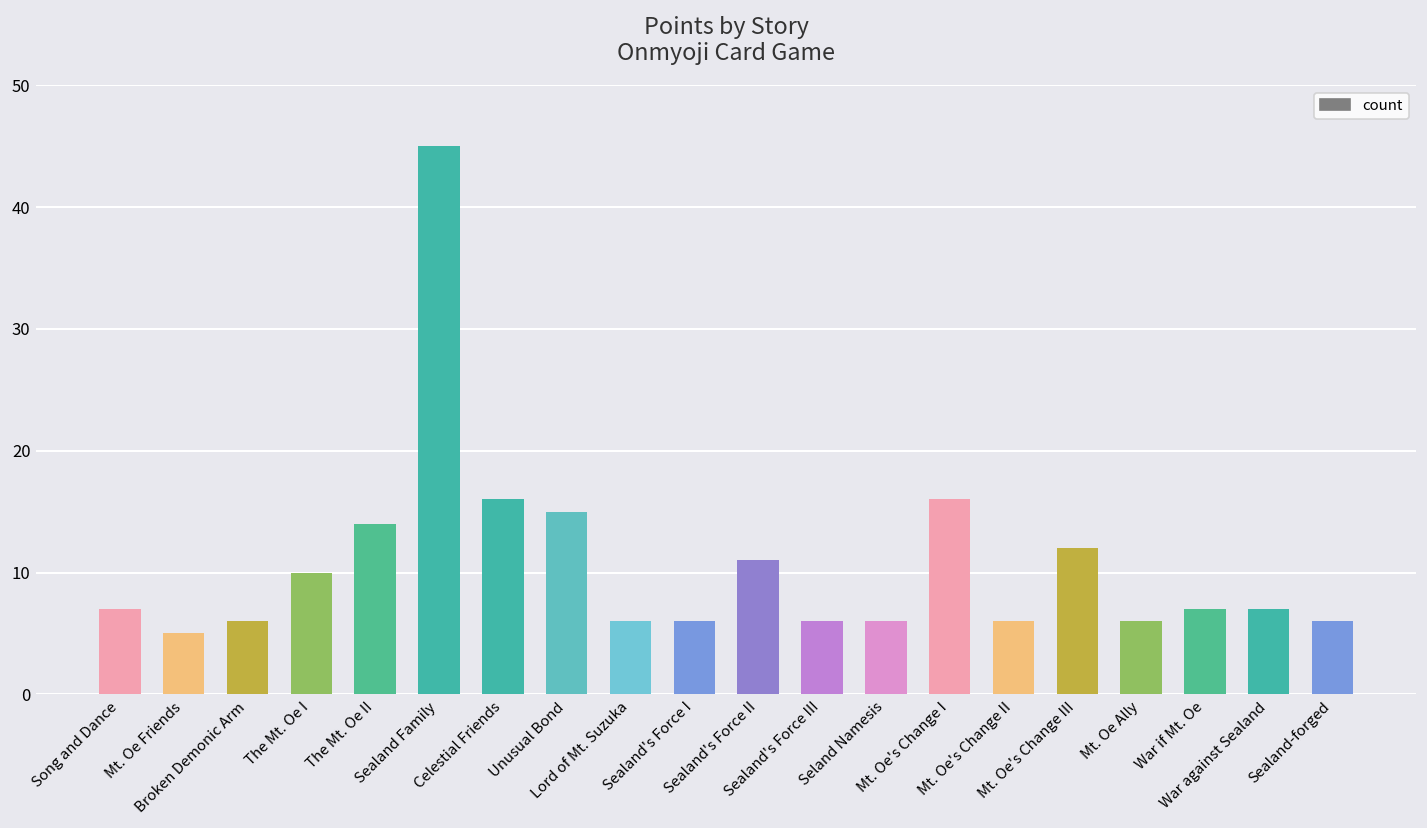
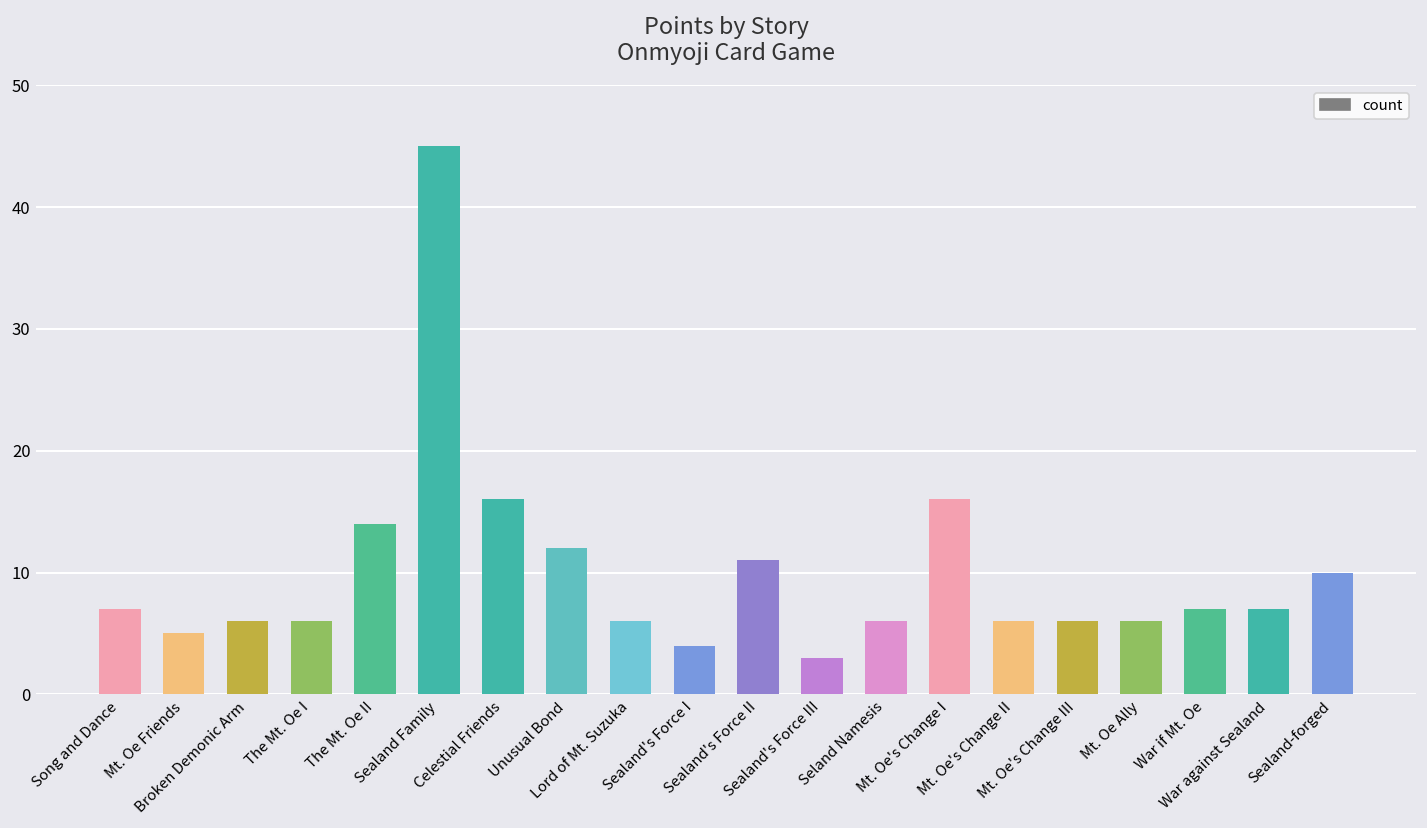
  {
    "Song and Dance": 7,
    "Mt. Oe Friends": 5,
    "Broken Demonic Arm": 6,
-   "The Mt. Oe I": 10,
+   "The Mt. Oe I": 6,
    "The Mt. Oe II": 14,
    "Sealand Family": 45,
    "Celestial Friends": 16,
-   "Unusual Bond": 15,
+   "Unusual Bond": 12,
    "Lord of Mt. Suzuka": 6,
-   "Sealand's Force I": 6,
+   "Sealand's Force I": 4,
    "Sealand's Force II": 11,
-   "Sealand's Force III": 6,
+   "Sealand's Force III": 3,
    "Seland Namesis": 6,
    "Mt. Oe's Change I": 16,
    "Mt. Oe's Change II": 6,
-   "Mt. Oe's Change III": 12,
+   "Mt. Oe's Change III": 6,
    "Mt. Oe Ally": 6,
    "War if Mt. Oe": 7,
    "War against Sealand": 7,
-   "Sealand-forged": 6
+   "Sealand-forged": 10
  }
